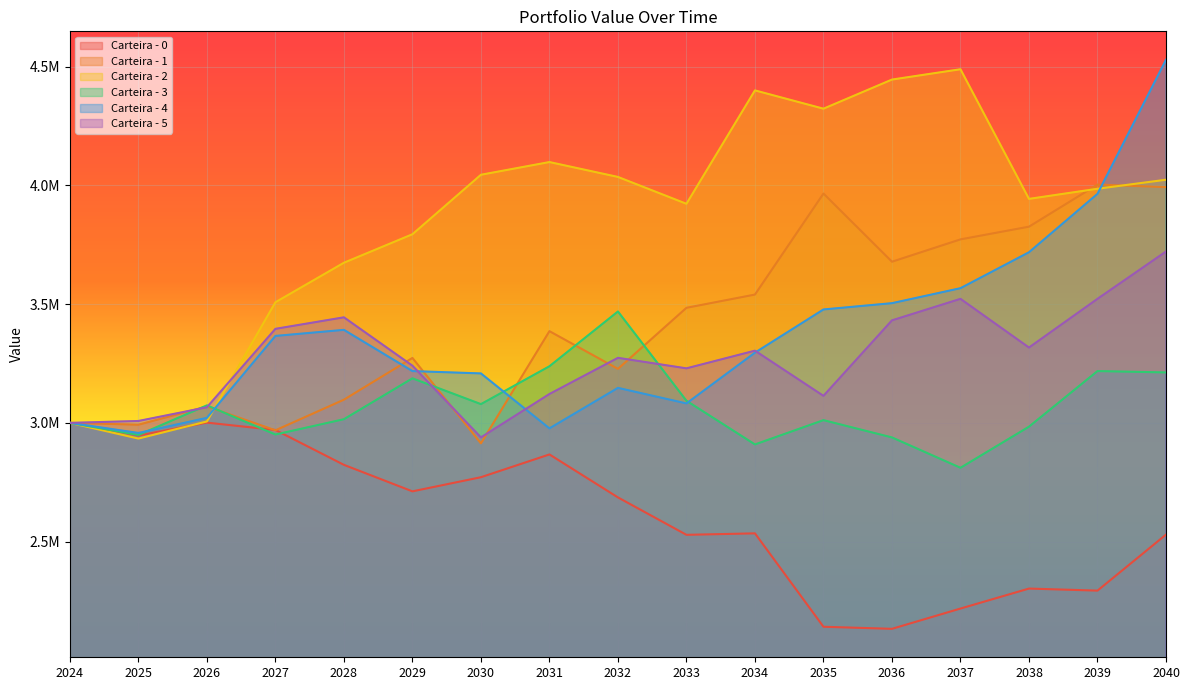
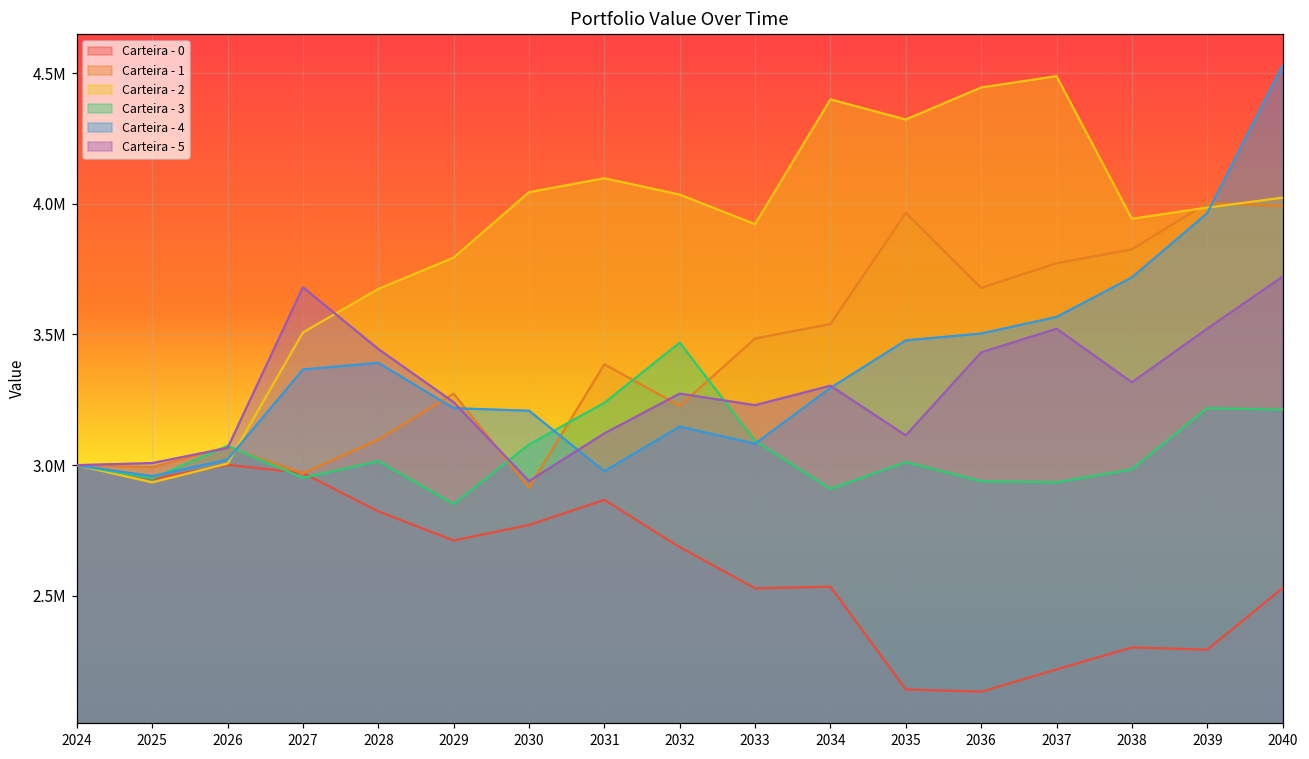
  {
    "Carteira - 3": {
      "2027": 2950000,
      "2028": 3020000,
-     "2029": 3190000,
+     "2029": 2850000,
      "2030": 3080000,
      "2031": 3240000,
      "2032": 3470000,
      "2033": 3090000,
      "2034": 2910000,
      "2035": 3010000,
      "2036": 2940000,
-     "2037": 2810000,
+     "2037": 2930000,
      "2038": 2980000,
      "2039": 3220000,
      "2040": 3210000
    },
    "Carteira - 4": {
      "2026": 3020000,
      "2027": 3370000,
      "2028": 3390000,
      "2029": 3220000,
      "2030": 3210000,
      "2031": 2980000,
      "2032": 3150000,
      "2033": 3080000,
      "2035": 3480000,
      "2036": 3500000,
      "2037": 3570000,
      "2038": 3720000,
      "2039": 3960000,
      "2040": 4530000
    },
    "Carteira - 5": {
      "2025": 3010000,
-     "2027": 3400000,
+     "2027": 3680000,
      "2028": 3440000,
      "2029": 3240000,
      "2030": 2940000,
      "2031": 3120000,
      "2032": 3270000,
      "2033": 3230000,
      "2035": 3110000,
      "2036": 3430000,
      "2037": 3520000,
      "2038": 3320000,
      "2039": 3520000,
      "2040": 3720000
    }
  }
